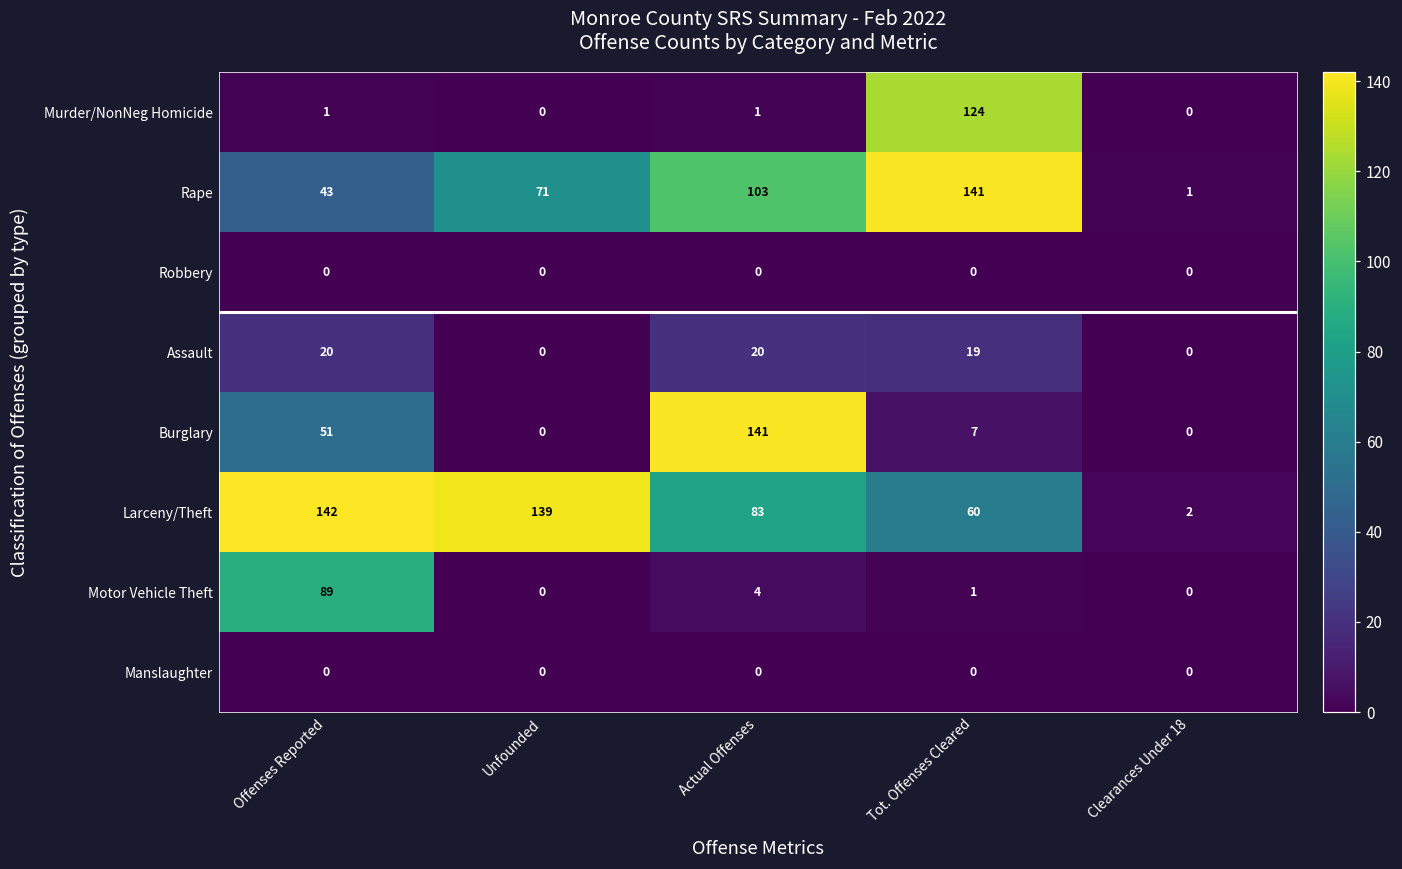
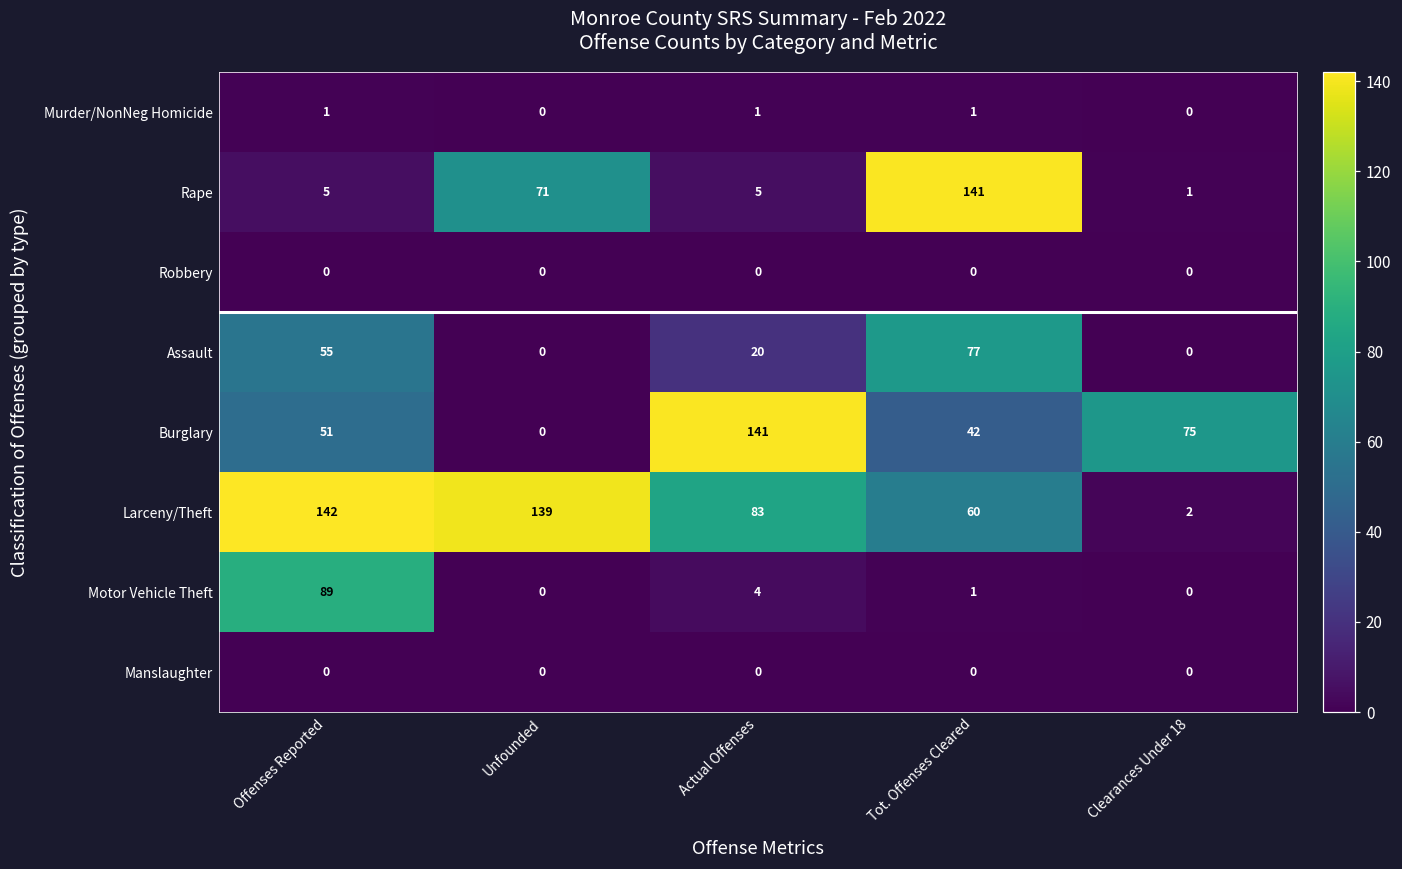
  {
    "Murder/NonNeg Homicide": {
      "Offenses Reported": 1,
      "Unfounded": 0,
      "Actual Offenses": 1,
-     "Tot. Offenses Cleared": 124,
+     "Tot. Offenses Cleared": 1,
      "Clearances Under 18": 0
    },
    "Rape": {
-     "Offenses Reported": 43,
+     "Offenses Reported": 5,
      "Unfounded": 71,
-     "Actual Offenses": 103,
+     "Actual Offenses": 5,
      "Tot. Offenses Cleared": 141,
      "Clearances Under 18": 1
    },
    "Robbery": {
      "Offenses Reported": 0,
      "Unfounded": 0,
      "Actual Offenses": 0,
      "Tot. Offenses Cleared": 0,
      "Clearances Under 18": 0
    },
    "Assault": {
-     "Offenses Reported": 20,
+     "Offenses Reported": 55,
      "Unfounded": 0,
      "Actual Offenses": 20,
-     "Tot. Offenses Cleared": 19,
+     "Tot. Offenses Cleared": 77,
      "Clearances Under 18": 0
    },
    "Burglary": {
      "Offenses Reported": 51,
      "Unfounded": 0,
      "Actual Offenses": 141,
-     "Tot. Offenses Cleared": 7,
-     "Clearances Under 18": 0
+     "Tot. Offenses Cleared": 42,
+     "Clearances Under 18": 75
    },
    "Larceny/Theft": {
      "Offenses Reported": 142,
      "Unfounded": 139,
      "Actual Offenses": 83,
      "Tot. Offenses Cleared": 60,
      "Clearances Under 18": 2
    },
    "Motor Vehicle Theft": {
      "Offenses Reported": 89,
      "Unfounded": 0,
      "Actual Offenses": 4,
      "Tot. Offenses Cleared": 1,
      "Clearances Under 18": 0
    },
    "Manslaughter": {
      "Offenses Reported": 0,
      "Unfounded": 0,
      "Actual Offenses": 0,
      "Tot. Offenses Cleared": 0,
      "Clearances Under 18": 0
    }
  }
